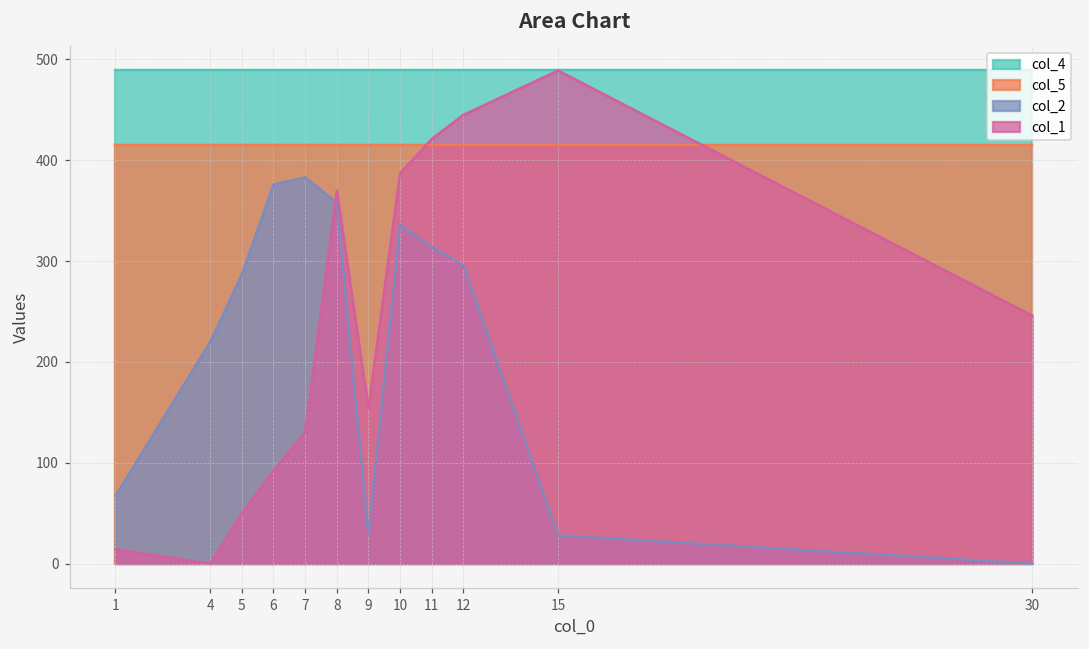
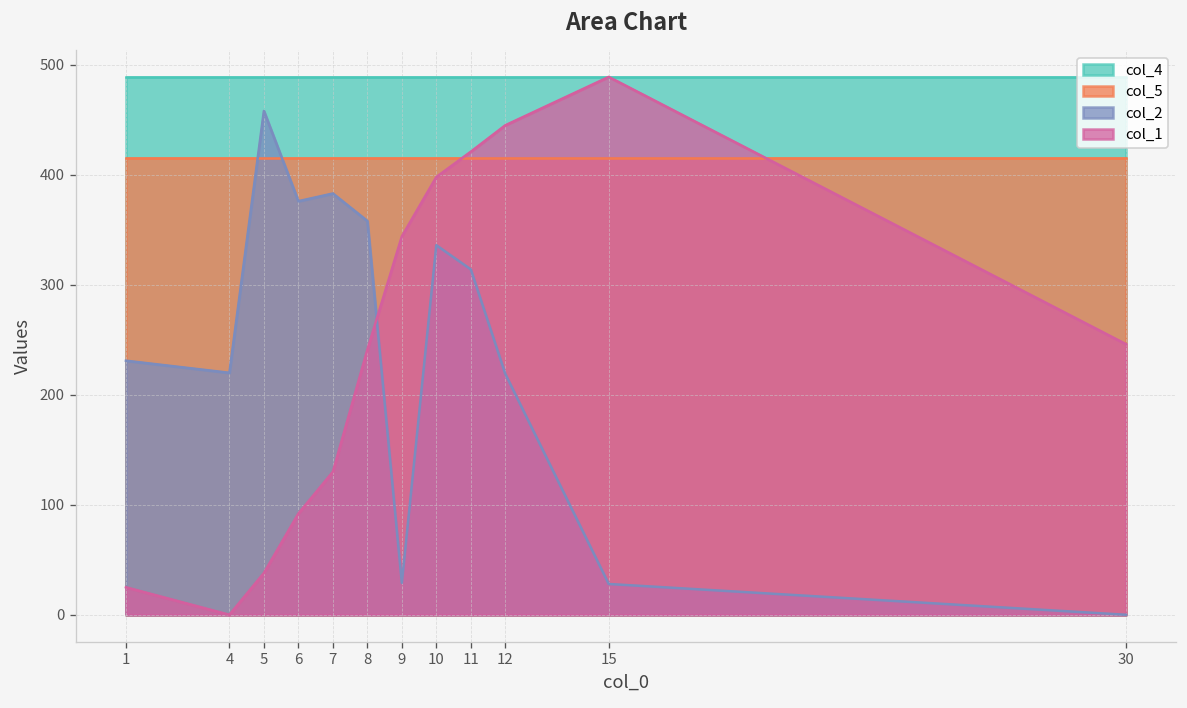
  {
    "col_4": {
      "1": 490,
      "4": 490,
      "5": 490,
      "6": 490,
      "7": 490,
      "8": 490,
      "9": 490,
      "10": 490,
      "11": 490,
      "12": 490
    },
    "col_5": {
      "1": 420,
      "4": 420,
      "5": 420,
      "6": 420,
      "7": 420,
      "8": 420,
      "9": 420,
      "10": 420,
      "11": 420,
      "12": 420,
      "15": 420,
      "30": 420
    },
    "col_2": {
-     "1": 70,
+     "1": 230,
      "4": 220,
-     "5": 290,
+     "5": 460,
      "6": 380,
      "7": 380,
      "8": 360,
      "9": 30,
      "10": 340,
      "11": 310,
-     "12": 300,
+     "12": 220,
      "15": 30,
      "30": 0
    },
    "col_1": {
-     "1": 10,
+     "1": 30,
      "4": 0,
-     "5": 50,
+     "5": 40,
      "6": 90,
      "7": 130,
-     "8": 370,
-     "9": 150,
-     "10": 390,
+     "8": 240,
+     "9": 340,
+     "10": 400,
      "11": 420,
      "12": 450,
      "30": 250
    }
  }
